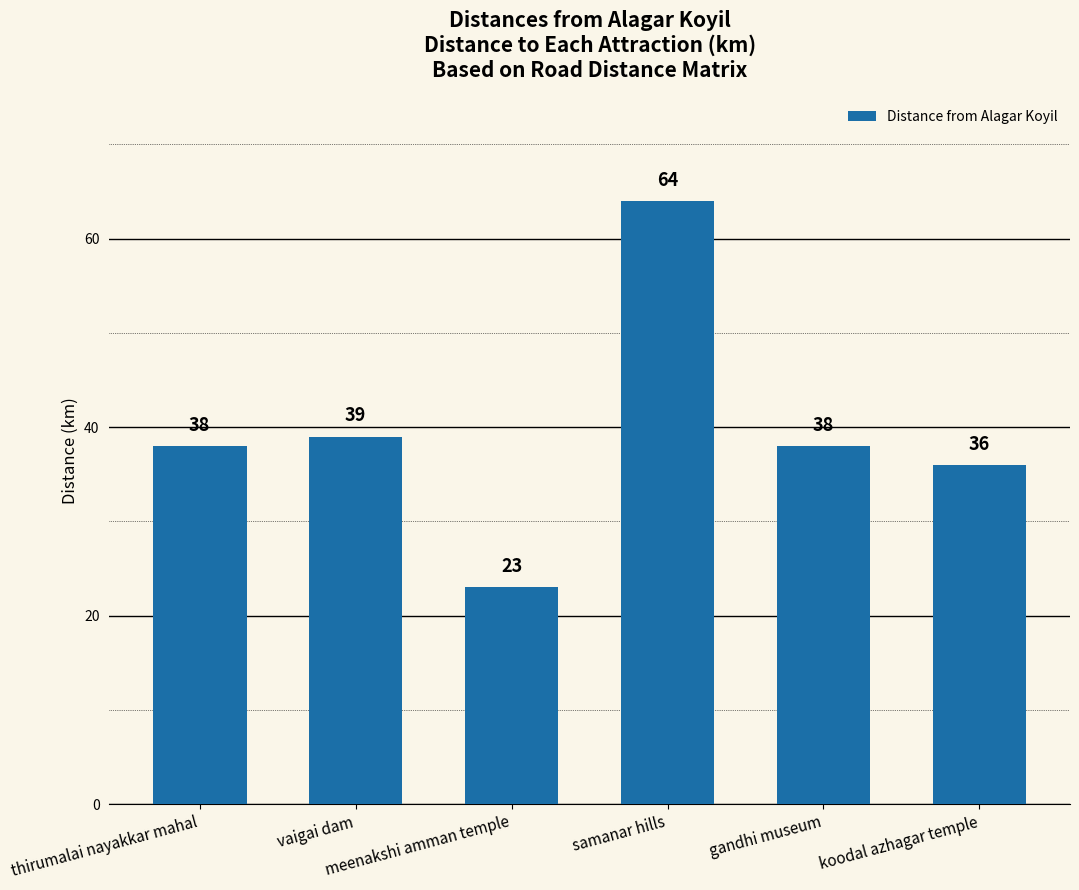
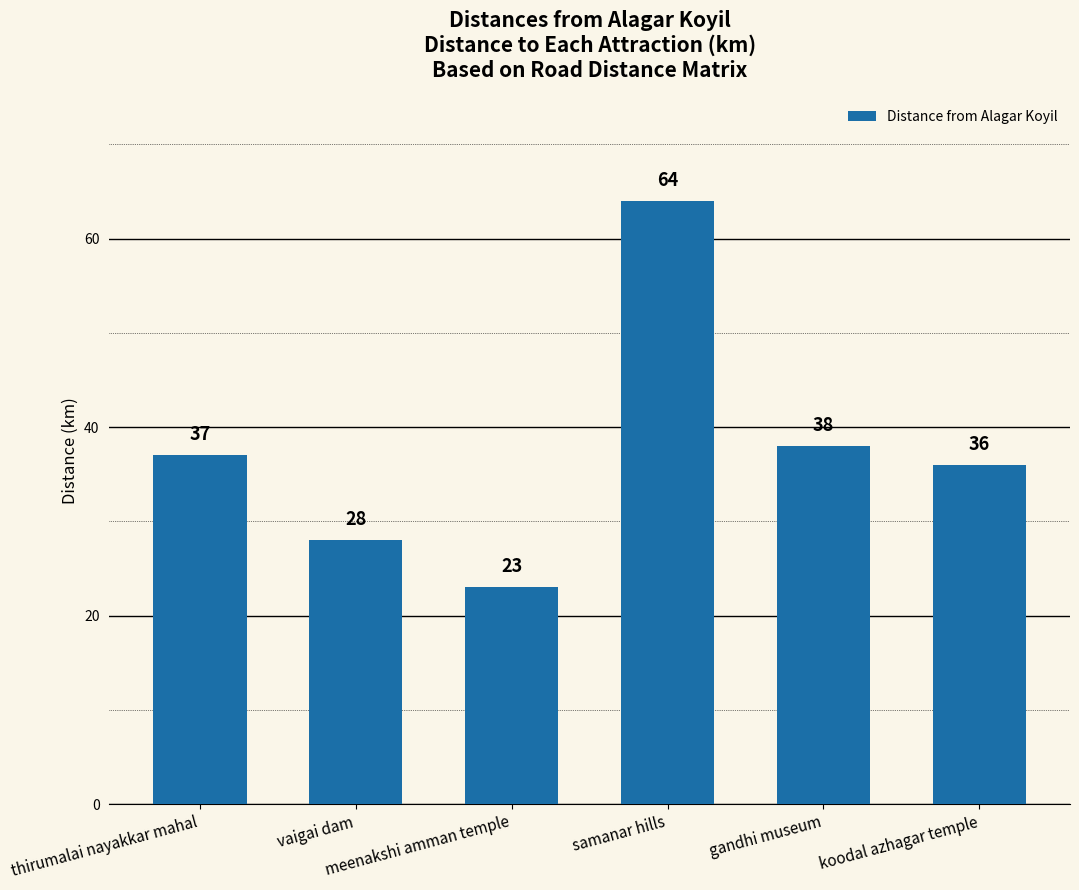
  {
-   "thirumalai nayakkar mahal": 38,
-   "vaigai dam": 39,
+   "thirumalai nayakkar mahal": 37,
+   "vaigai dam": 28,
    "meenakshi amman temple": 23,
    "samanar hills": 64,
    "gandhi museum": 38,
    "koodal azhagar temple": 36
  }
